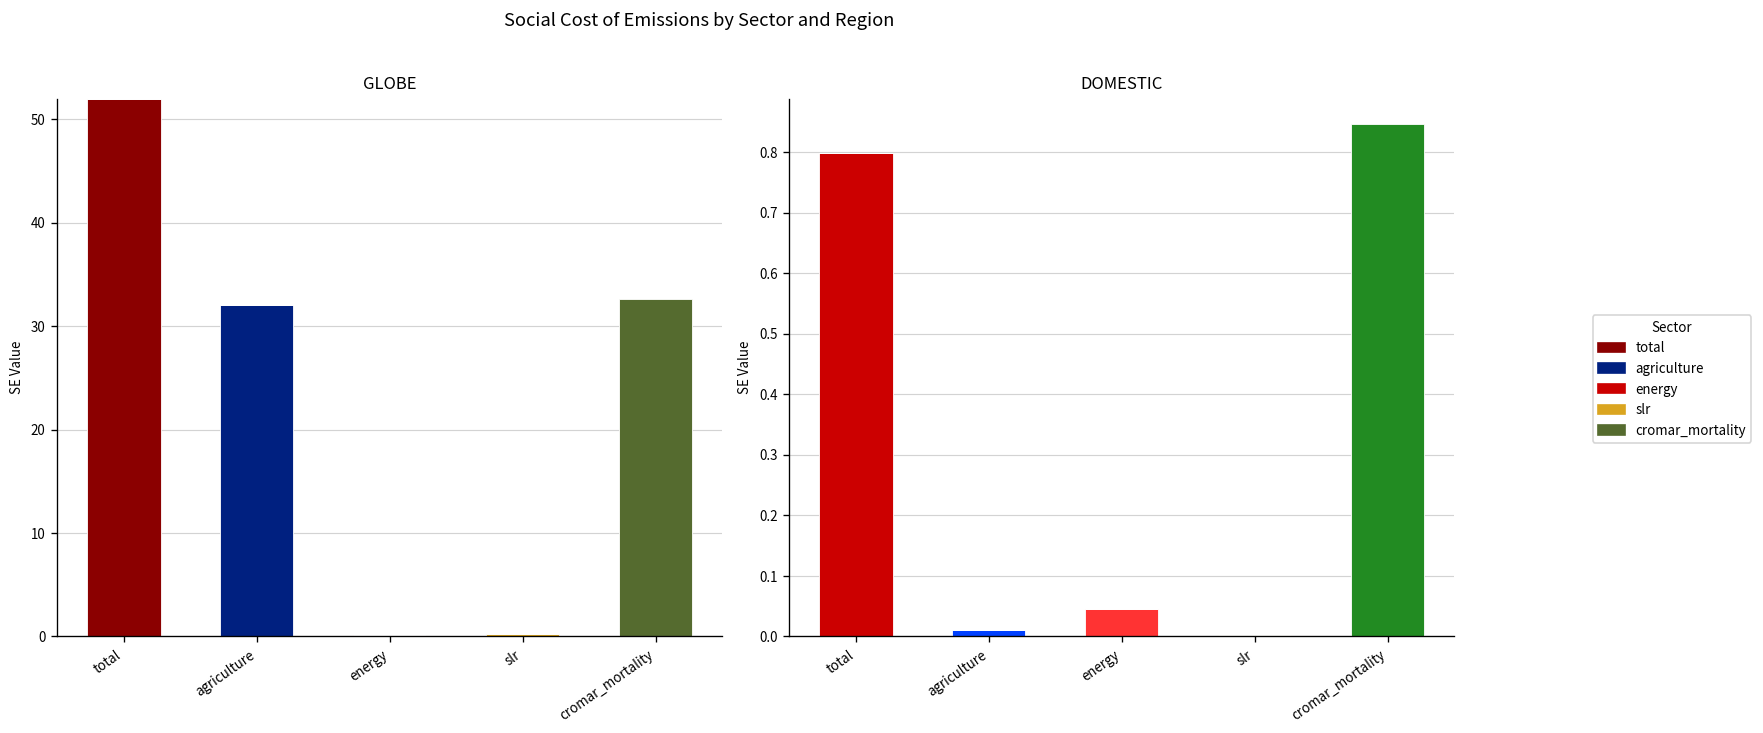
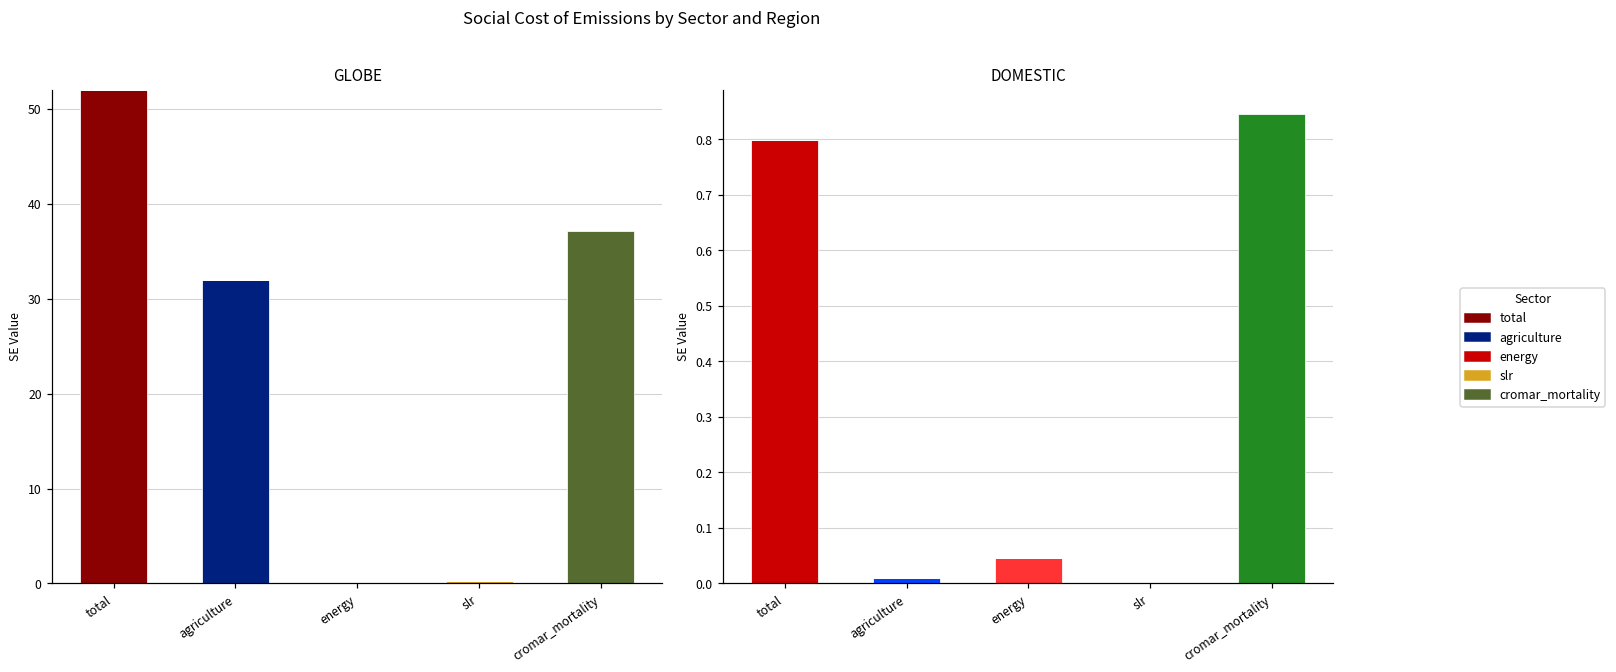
  {
    "GLOBE": {
      "total": {
        "total": 52,
        "agriculture": 0,
        "energy": 0,
        "slr": 0,
        "cromar_mortality": 0
      },
      "cromar_mortality": {
-       "cromar_mortality": 33
+       "cromar_mortality": 37
      }
    }
  }
